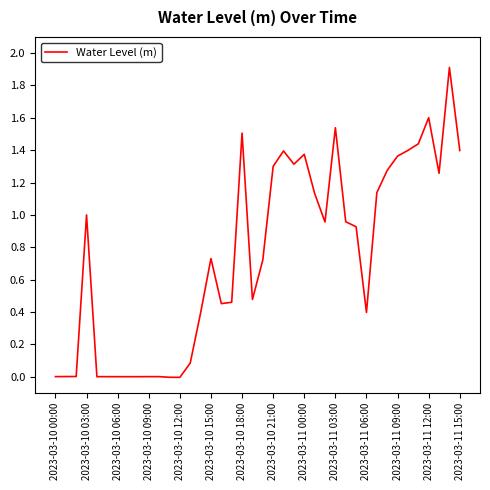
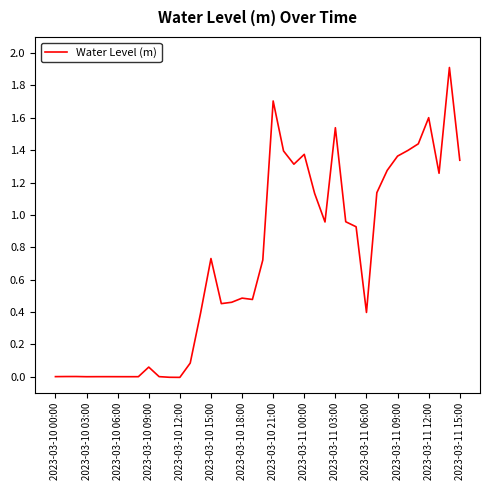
  {
    "2023-03-10 00:00": 0.00,
-   "2023-03-10 03:00": 1,
+   "2023-03-10 03:00": 0,
    "2023-03-10 06:00": 0.00,
-   "2023-03-10 09:00": 0.00,
+   "2023-03-10 09:00": 0.06,
    "2023-03-10 12:00": 0.00,
    "2023-03-10 15:00": 0.73,
-   "2023-03-10 18:00": 1.51,
-   "2023-03-10 21:00": 1.30,
+   "2023-03-10 18:00": 0.49,
+   "2023-03-10 21:00": 1.70,
    "2023-03-11 00:00": 1.37,
    "2023-03-11 03:00": 1.54,
    "2023-03-11 06:00": 0.40,
    "2023-03-11 09:00": 1.36,
    "2023-03-11 12:00": 1.60,
-   "2023-03-11 15:00": 1.40
+   "2023-03-11 15:00": 1.34
  }
